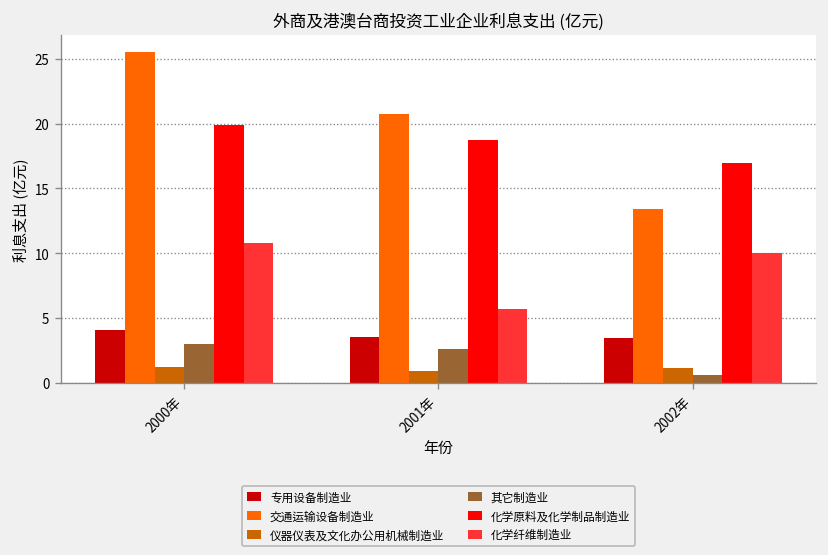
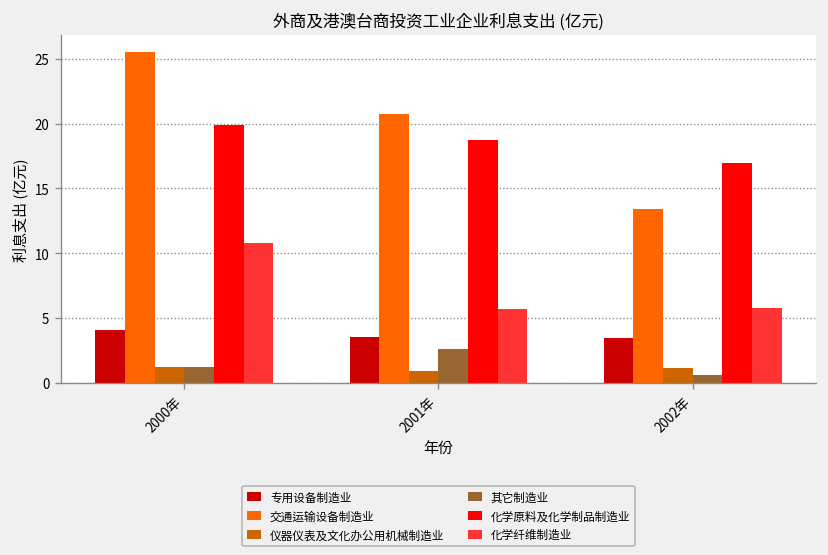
  {
    "其它制造业": {
-     "2000年": 3.0,
+     "2000年": 1.2,
      "2001年": 2.6,
      "2002年": 0.6
    },
    "化学纤维制造业": {
      "2000年": 10.8,
      "2001年": 5.7,
-     "2002年": 10.0
+     "2002年": 5.8
    }
  }
